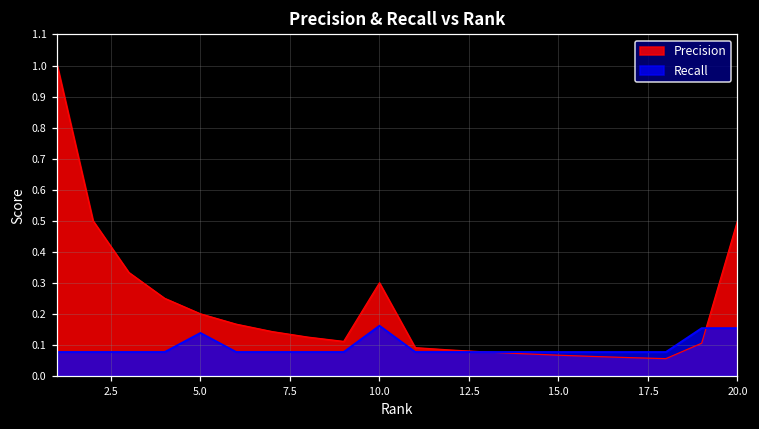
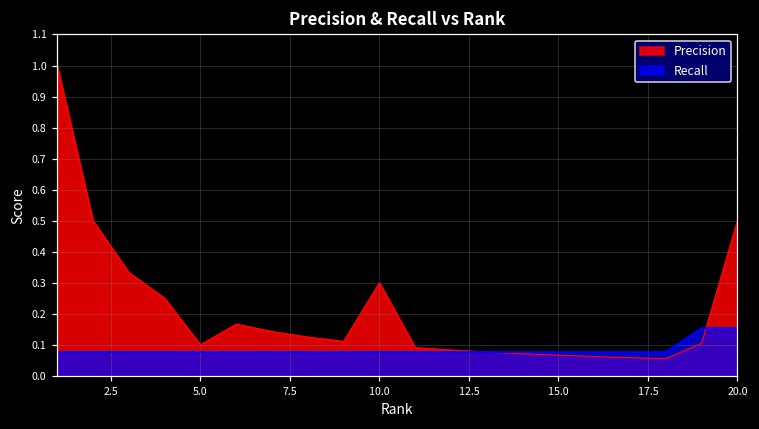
  {
    "Precision": {
-     "5.0": 0.2,
+     "5.0": 0.1,
      "10.0": 0.3,
      "15.0": 0.07,
      "20.0": 0.5
    },
    "Recall": {
-     "5.0": 0.14,
-     "10.0": 0.16,
+     "5.0": 0.08,
+     "10.0": 0.08,
      "15.0": 0.08,
      "20.0": 0.15
    }
  }
